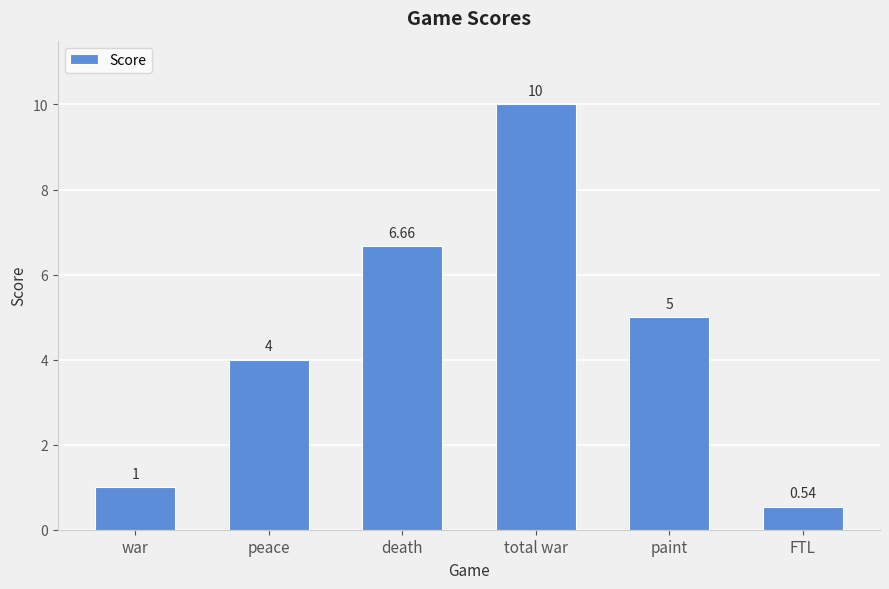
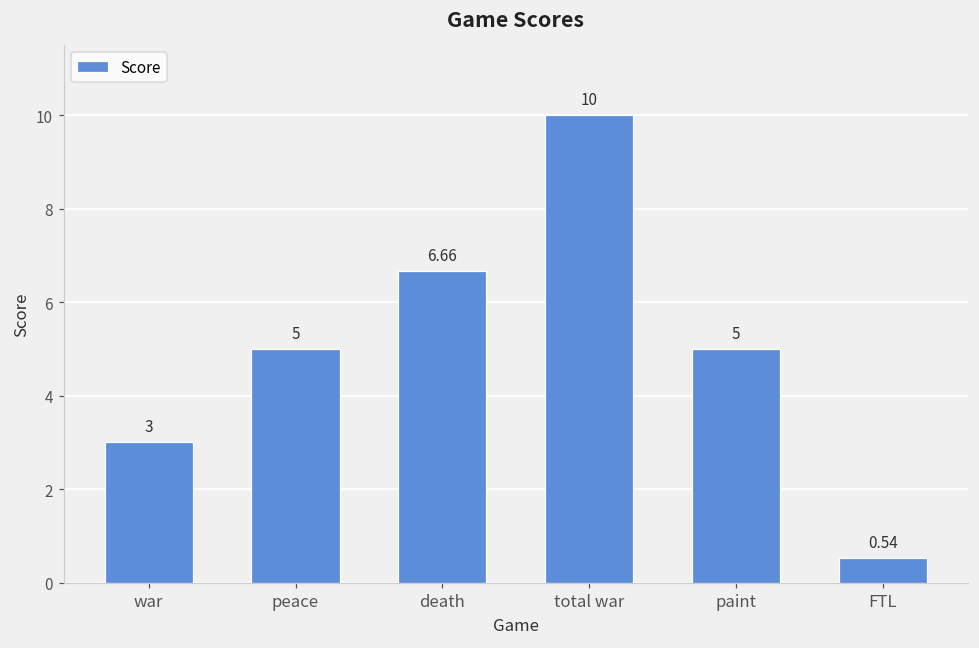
  {
-   "war": 1,
-   "peace": 4,
+   "war": 3,
+   "peace": 5,
    "death": 6.66,
    "total war": 10,
    "paint": 5,
    "FTL": 0.54
  }
